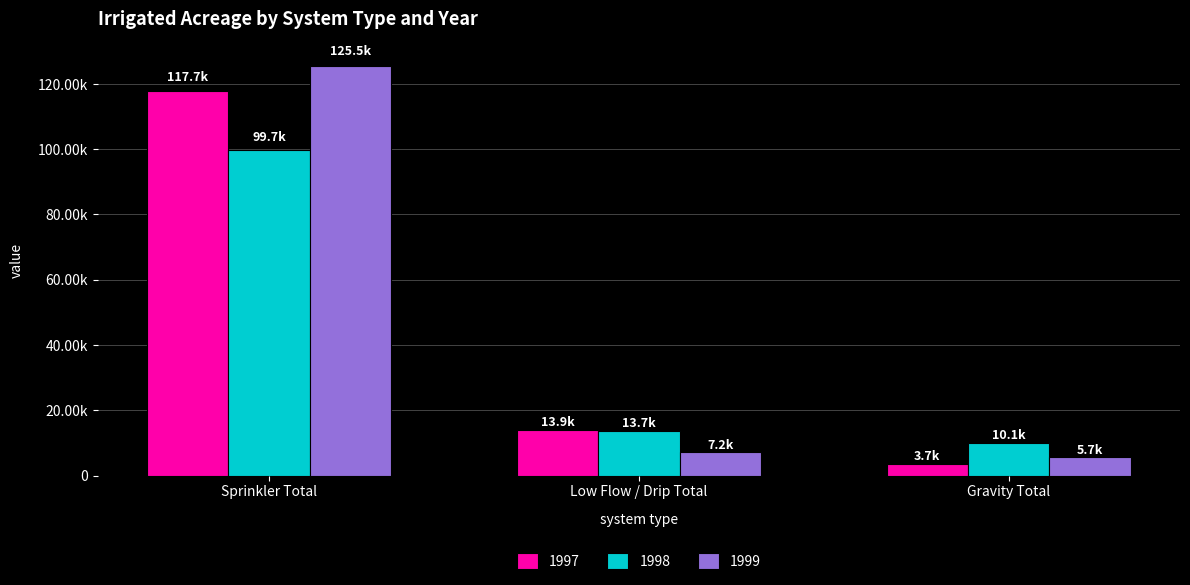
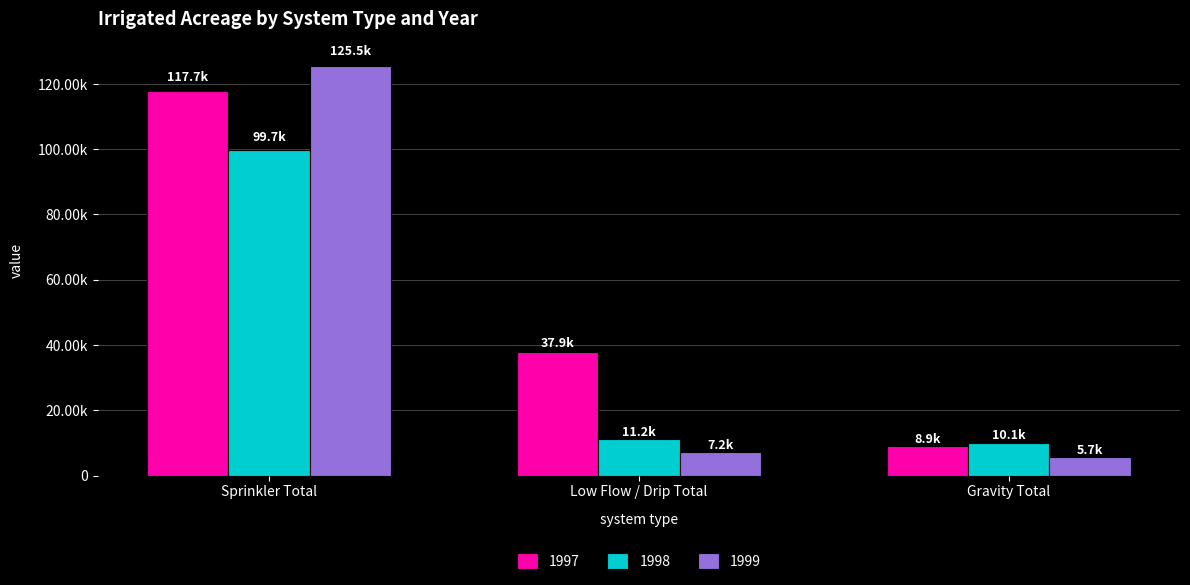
  {
    "1997": {
      "Sprinkler Total": "117.7k",
-     "Low Flow / Drip Total": "13.9k",
-     "Gravity Total": "3.7k"
+     "Low Flow / Drip Total": "37.9k",
+     "Gravity Total": "8.9k"
    },
    "1998": {
      "Sprinkler Total": "99.7k",
-     "Low Flow / Drip Total": "13.7k",
+     "Low Flow / Drip Total": "11.2k",
      "Gravity Total": "10.1k"
    },
    "1999": {
      "Sprinkler Total": "125.5k",
      "Low Flow / Drip Total": "7.2k",
      "Gravity Total": "5.7k"
    }
  }
